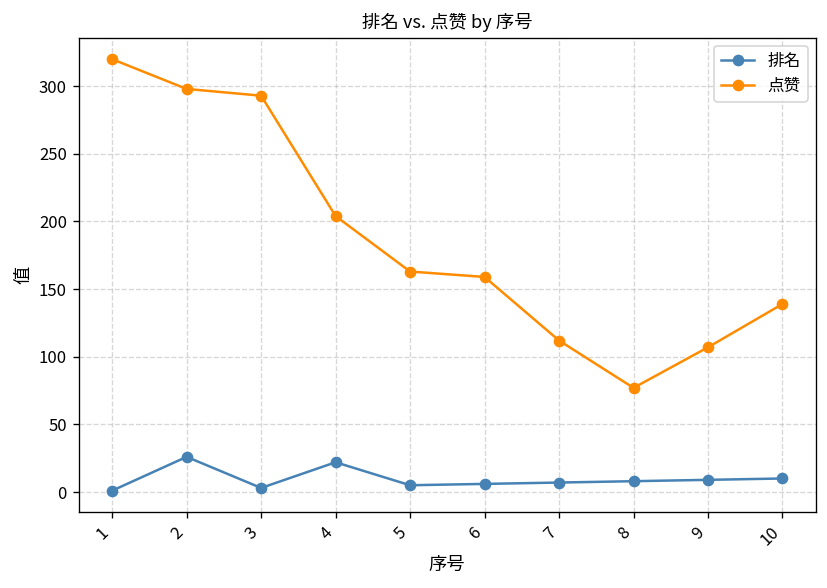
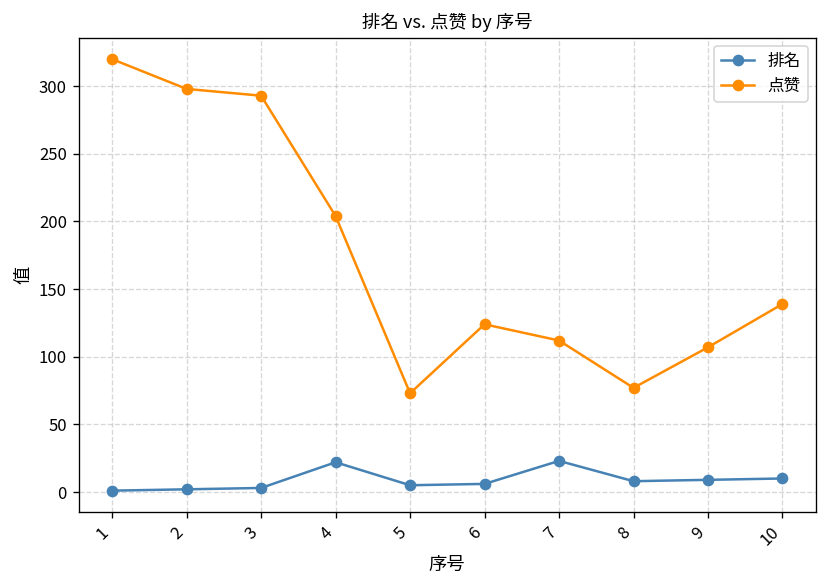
  {
    "排名": {
      "1": 1,
-     "2": 26,
+     "2": 2,
      "3": 3,
      "4": 22,
      "5": 5,
      "6": 6,
-     "7": 7,
+     "7": 23,
      "8": 8,
      "9": 9,
      "10": 10
    },
    "点赞": {
      "1": 320,
      "2": 298,
      "3": 293,
      "4": 204,
-     "5": 163,
-     "6": 159,
+     "5": 73,
+     "6": 124,
      "7": 112,
      "8": 77,
      "9": 107,
      "10": 139
    }
  }
